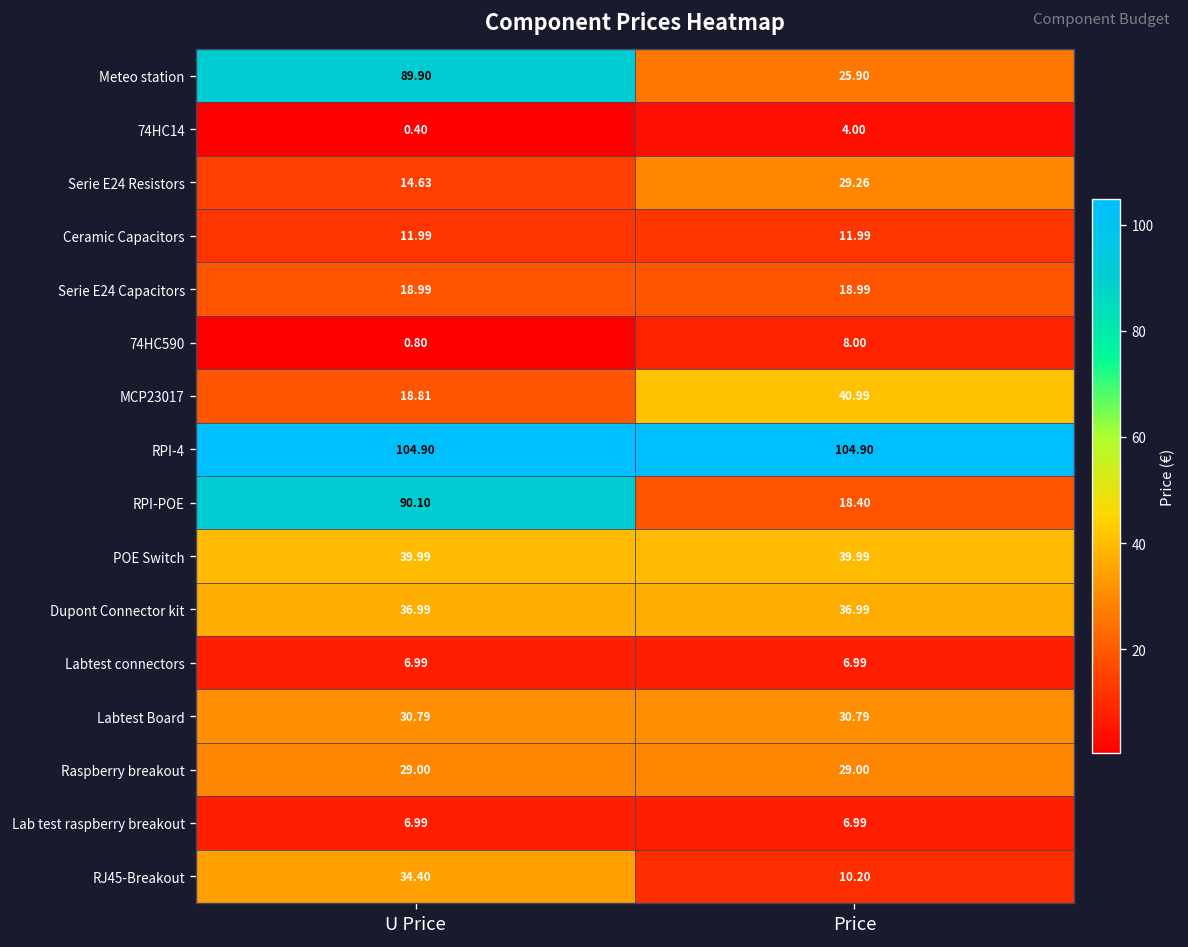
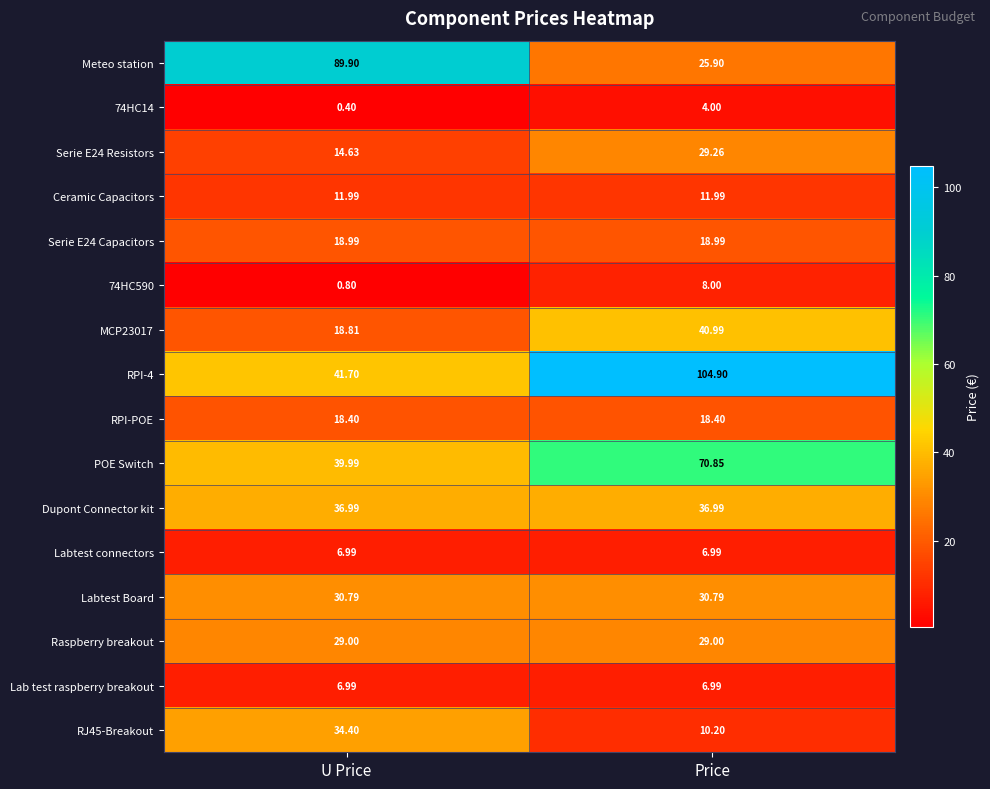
  {
    "Meteo station": {
      "U Price": 89.90,
      "Price": 25.90
    },
    "74HC14": {
      "U Price": 0.40,
      "Price": 4.00
    },
    "Serie E24 Resistors": {
      "U Price": 14.63,
      "Price": 29.26
    },
    "Ceramic Capacitors": {
      "U Price": 11.99,
      "Price": 11.99
    },
    "Serie E24 Capacitors": {
      "U Price": 18.99,
      "Price": 18.99
    },
    "74HC590": {
      "U Price": 0.80,
      "Price": 8.00
    },
    "MCP23017": {
      "U Price": 18.81,
      "Price": 40.99
    },
    "RPI-4": {
-     "U Price": 104.90,
+     "U Price": 41.70,
      "Price": 104.90
    },
    "RPI-POE": {
-     "U Price": 90.10,
+     "U Price": 18.40,
      "Price": 18.40
    },
    "POE Switch": {
      "U Price": 39.99,
-     "Price": 39.99
+     "Price": 70.85
    },
    "Dupont Connector kit": {
      "U Price": 36.99,
      "Price": 36.99
    },
    "Labtest connectors": {
      "U Price": 6.99,
      "Price": 6.99
    },
    "Labtest Board": {
      "U Price": 30.79,
      "Price": 30.79
    },
    "Raspberry breakout": {
      "U Price": 29.00,
      "Price": 29.00
    },
    "Lab test raspberry breakout": {
      "U Price": 6.99,
      "Price": 6.99
    },
    "RJ45-Breakout": {
      "U Price": 34.40,
      "Price": 10.20
    }
  }
